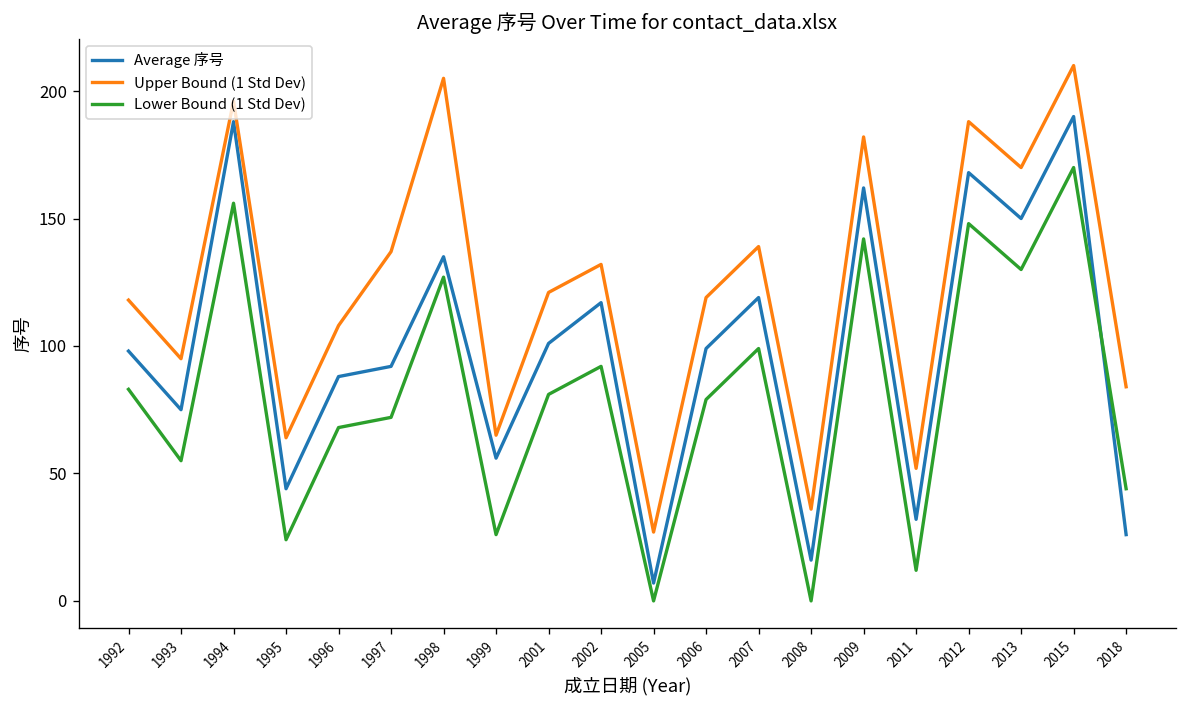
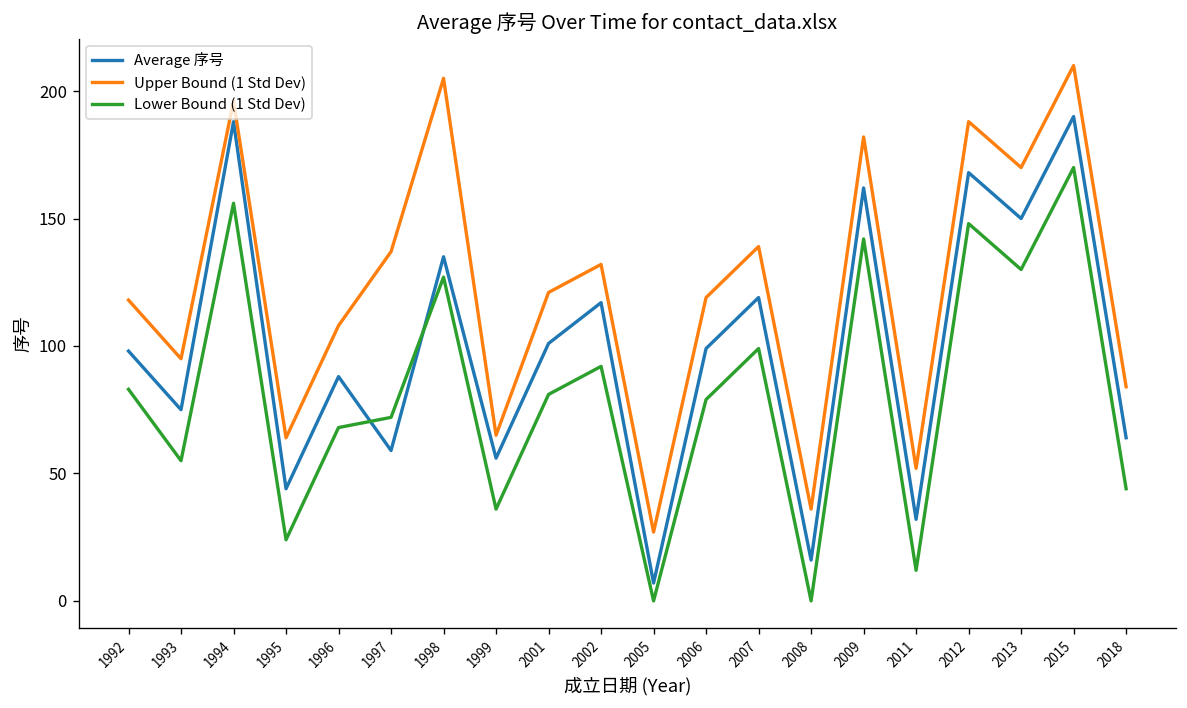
  {
    "Average 序号": {
      "1992": 98,
      "1993": 75,
      "1994": 188,
      "1995": 44,
      "1996": 88,
-     "1997": 92,
+     "1997": 59,
      "1998": 135,
      "1999": 56,
      "2001": 101,
      "2002": 117,
      "2005": 7,
      "2006": 99,
      "2007": 119,
      "2008": 16,
      "2009": 162,
      "2011": 32,
      "2012": 168,
      "2013": 150,
      "2015": 190,
-     "2018": 26
+     "2018": 64
    },
    "Upper Bound (1 Std Dev)": {
      "1992": 118,
      "1993": 95,
      "1995": 64,
      "1996": 108,
      "1997": 137,
      "1998": 205,
      "1999": 65,
      "2001": 121,
      "2002": 132,
      "2005": 27,
      "2006": 119,
      "2007": 139,
      "2008": 36,
      "2009": 182,
      "2011": 52,
      "2012": 188,
      "2013": 170,
      "2015": 210,
      "2018": 84
    },
    "Lower Bound (1 Std Dev)": {
      "1992": 83,
      "1993": 55,
      "1994": 156,
      "1995": 24,
      "1996": 68,
      "1997": 72,
      "1998": 127,
-     "1999": 26,
+     "1999": 36,
      "2001": 81,
      "2002": 92,
      "2005": 0,
      "2006": 79,
      "2007": 99,
      "2008": 0,
      "2009": 142,
      "2011": 12,
      "2012": 148,
      "2013": 130,
      "2015": 170,
      "2018": 44
    }
  }
